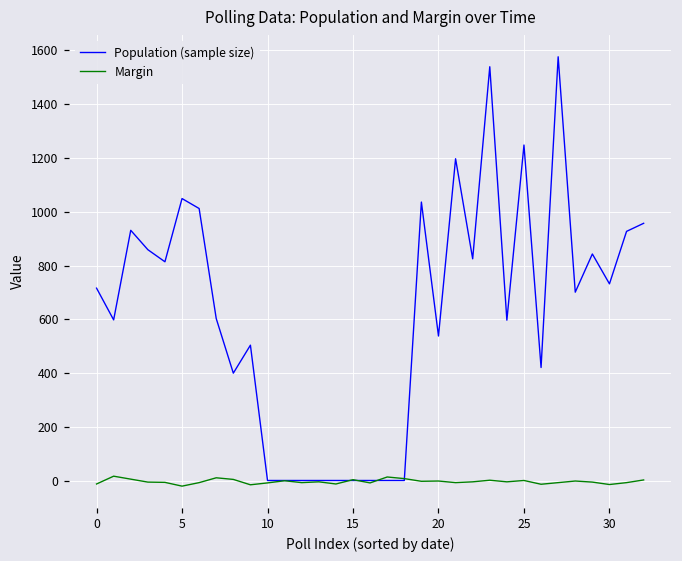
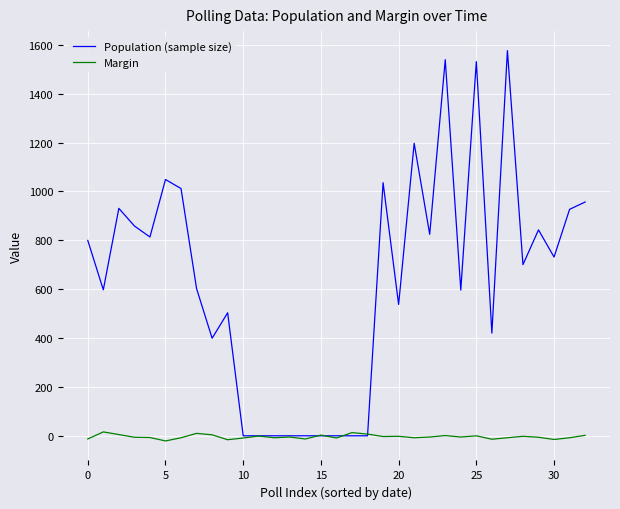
  {
    "Population (sample size)": {
-     "0": 720,
+     "0": 800,
      "5": 1050,
      "20": 540,
-     "25": 1250,
+     "25": 1530,
      "30": 730
    },
    "Margin": {
      "0": -10,
      "5": -20,
      "20": 0,
      "25": 0,
      "30": -10
    }
  }
